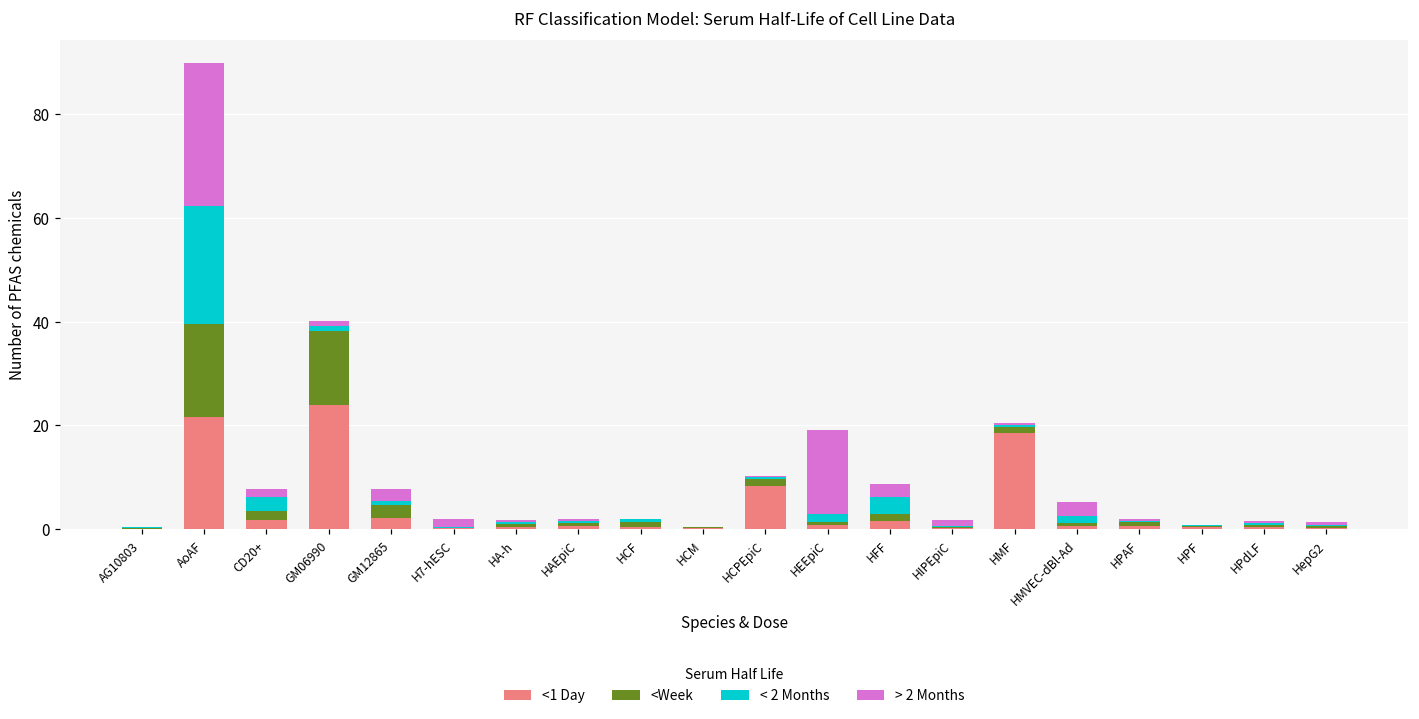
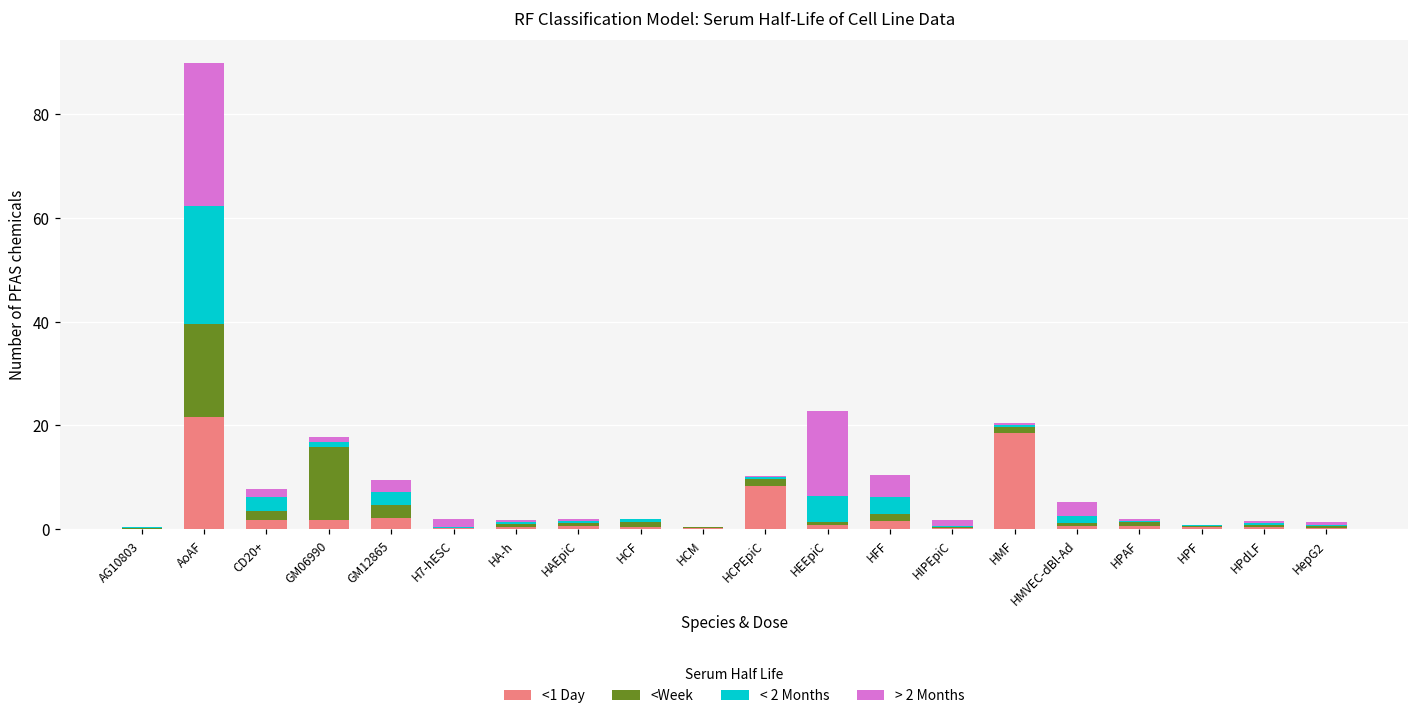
  {
    "<1 Day": {
      "AoAF": 22,
      "CD20+": 2,
-     "GM06990": 24,
+     "GM06990": 2,
      "GM12865": 2,
      "HCPEpiC": 8,
      "HEEpiC": 1,
      "HFF": 1,
      "HMF": 18,
      "HMVEC-dBl-Ad": 1,
      "HPAF": 1
    },
    "<Week": {
      "AoAF": 18,
      "CD20+": 2,
      "GM06990": 14,
      "GM12865": 2,
      "HA-h": 1,
      "HAEpiC": 1,
      "HCF": 1,
      "HCPEpiC": 1,
      "HEEpiC": 1,
      "HFF": 1,
      "HMF": 1,
      "HPAF": 1
    },
    "< 2 Months": {
      "AoAF": 23,
      "CD20+": 3,
      "GM06990": 1,
-     "GM12865": 1,
+     "GM12865": 3,
      "HCF": 1,
-     "HEEpiC": 1,
+     "HEEpiC": 5,
      "HFF": 3,
      "HMVEC-dBl-Ad": 1
    },
    "> 2 Months": {
      "AoAF": 28,
      "CD20+": 2,
      "GM06990": 1,
      "GM12865": 2,
      "H7-hESC": 1,
      "HEEpiC": 16,
-     "HFF": 2,
+     "HFF": 4,
      "HIPEpiC": 1,
      "HMVEC-dBl-Ad": 3,
      "HepG2": 1
    }
  }
